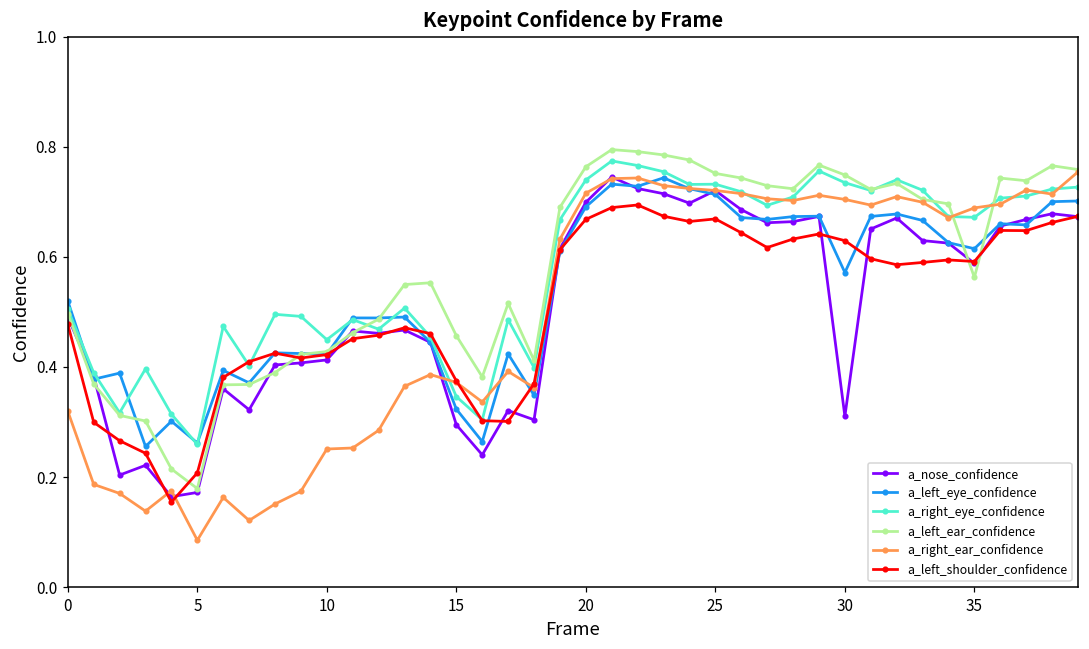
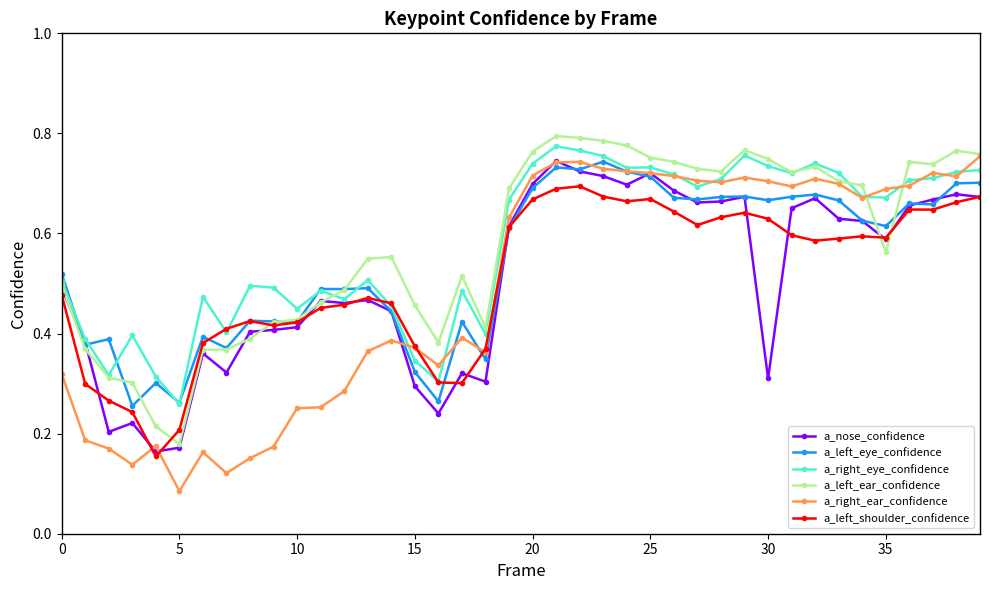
  {
    "a_nose_confidence": {
      "0": 0.49,
      "5": 0.17,
      "10": 0.41,
      "15": 0.29,
      "20": 0.70,
      "30": 0.31
    },
    "a_left_eye_confidence": {
      "0": 0.52,
      "15": 0.32,
      "20": 0.69,
      "25": 0.71,
-     "30": 0.57,
+     "30": 0.67,
      "35": 0.61
    },
    "a_right_eye_confidence": {
      "0": 0.51,
      "10": 0.45,
      "15": 0.35,
      "20": 0.74,
      "25": 0.73,
      "30": 0.73,
      "35": 0.67
    },
    "a_left_ear_confidence": {
      "0": 0.50,
      "5": 0.18,
      "15": 0.46,
      "20": 0.76,
      "25": 0.75,
      "30": 0.75,
      "35": 0.56
    },
    "a_right_ear_confidence": {
      "0": 0.32,
      "5": 0.09,
      "10": 0.25,
      "20": 0.72,
      "30": 0.70,
      "35": 0.69
    },
    "a_left_shoulder_confidence": {
      "0": 0.48,
      "5": 0.21,
      "20": 0.67,
      "25": 0.67,
      "30": 0.63
    }
  }
